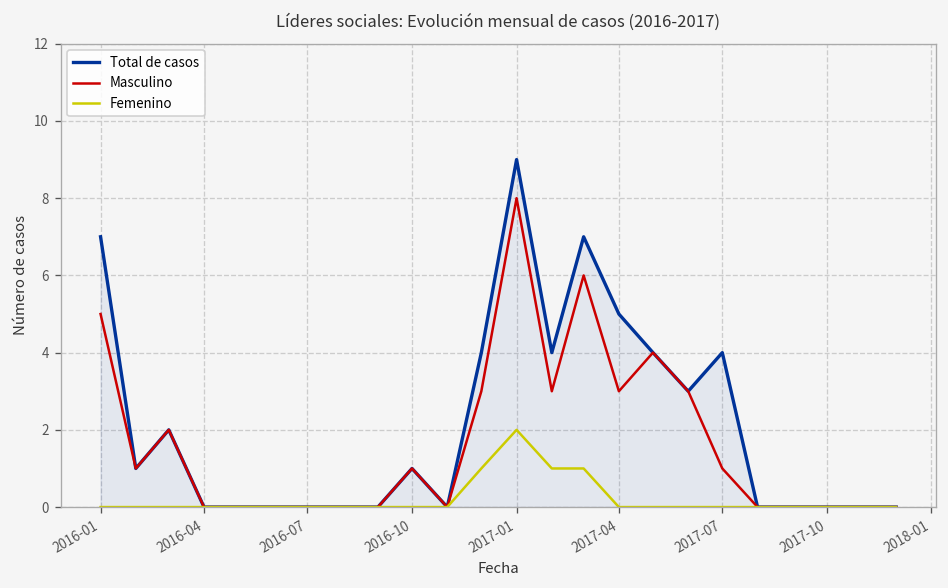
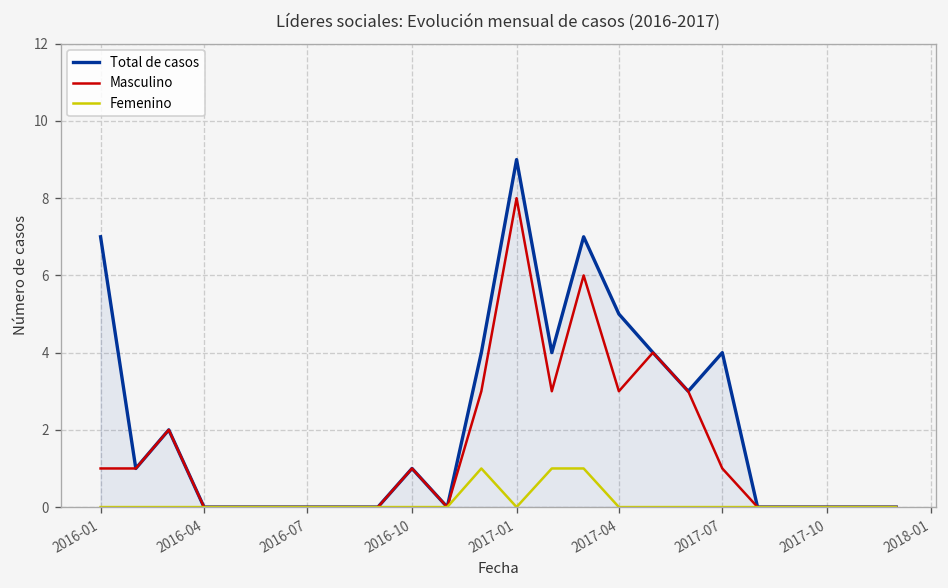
  {
    "Total de casos": {
      "2016-01": 7,
      "2017-01": 9,
      "2017-04": 5,
      "2017-07": 4
    },
    "Masculino": {
-     "2016-01": 5,
+     "2016-01": 1,
      "2017-01": 8,
      "2017-04": 3,
      "2017-07": 1
    },
    "Femenino": {
      "2016-01": 0,
      "2016-10": 0,
-     "2017-01": 2,
+     "2017-01": 0,
      "2017-04": 0,
      "2017-07": 0
    }
  }
